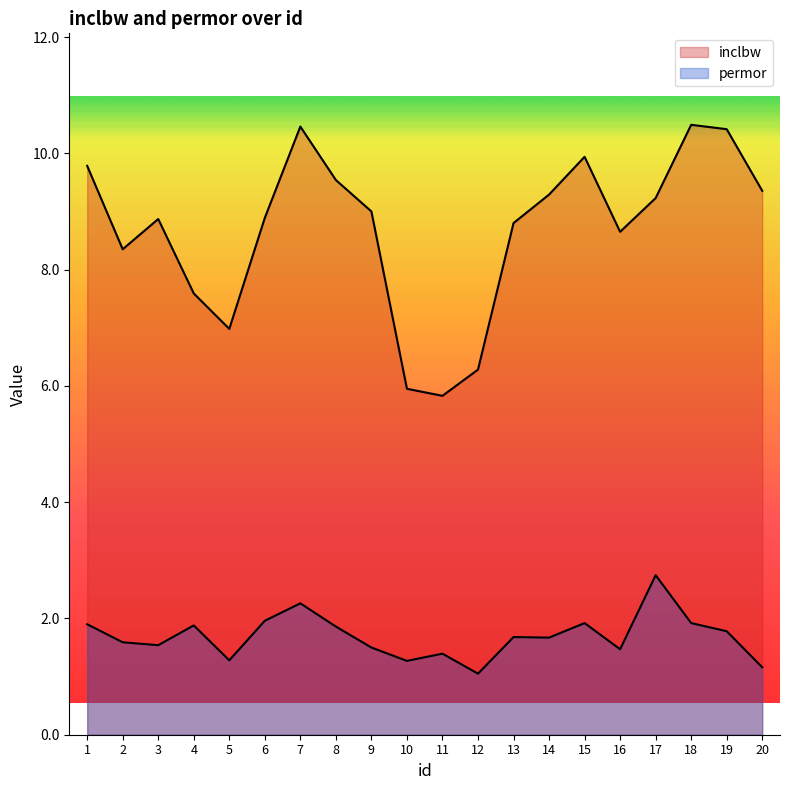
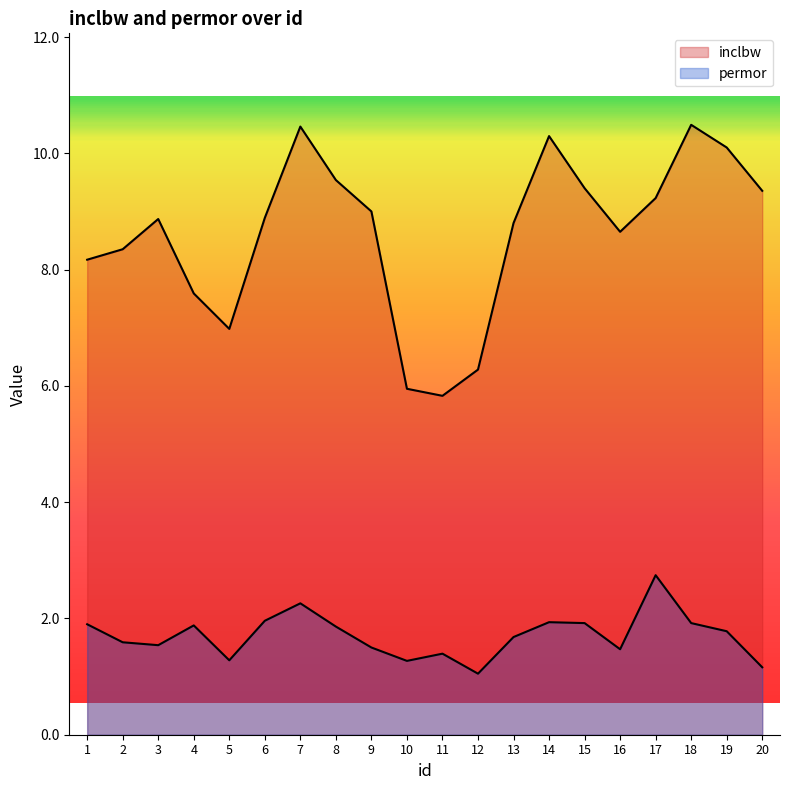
  {
    "inclbw": {
-     "1": 9.8,
+     "1": 8.2,
      "2": 8.4,
      "3": 8.9,
      "4": 7.6,
      "5": 7.0,
      "6": 8.9,
      "7": 10.5,
      "8": 9.5,
      "9": 9.0,
      "10": 5.9,
      "11": 5.8,
      "12": 6.3,
      "13": 8.8,
-     "14": 9.3,
-     "15": 9.9,
+     "14": 10.3,
+     "15": 9.4,
      "16": 8.6,
      "17": 9.2,
      "18": 10.5,
-     "19": 10.4,
+     "19": 10.1,
      "20": 9.4
    },
    "permor": {
      "1": 1.9,
      "2": 1.6,
      "3": 1.5,
      "4": 1.9,
      "5": 1.3,
      "6": 2.0,
      "7": 2.3,
      "8": 1.9,
      "9": 1.5,
      "10": 1.3,
      "11": 1.4,
      "12": 1.0,
      "13": 1.7,
-     "14": 1.7,
+     "14": 1.9,
      "15": 1.9,
      "16": 1.5,
      "17": 2.7,
      "18": 1.9,
      "19": 1.8,
      "20": 1.2
    }
  }
